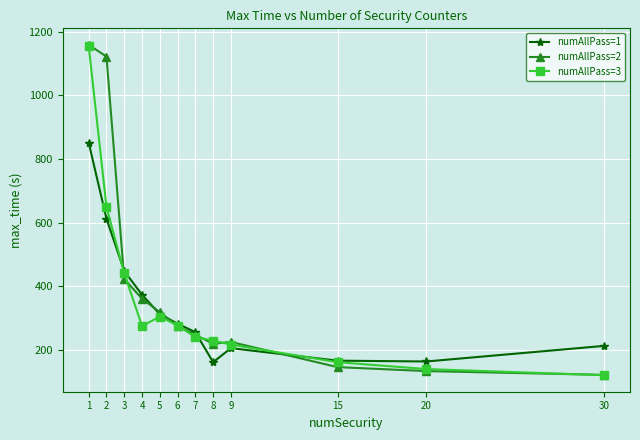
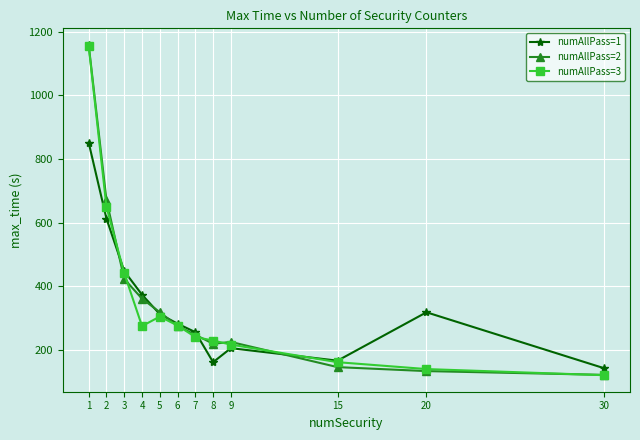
  {
    "numAllPass=1": {
      "1": 850,
      "2": 610,
      "4": 370,
      "7": 260,
      "8": 160,
      "9": 210,
-     "20": 160,
-     "30": 210
+     "20": 320,
+     "30": 140
    },
    "numAllPass=2": {
-     "2": 1120,
+     "2": 670,
      "3": 420,
      "4": 360,
      "8": 220,
      "9": 230,
      "15": 150
    },
    "numAllPass=3": {
      "2": 650,
      "4": 280,
      "8": 230,
      "9": 220
    }
  }
